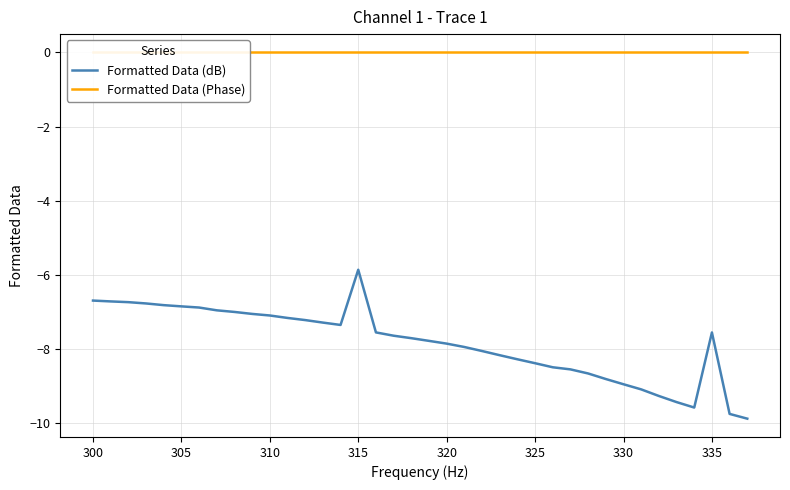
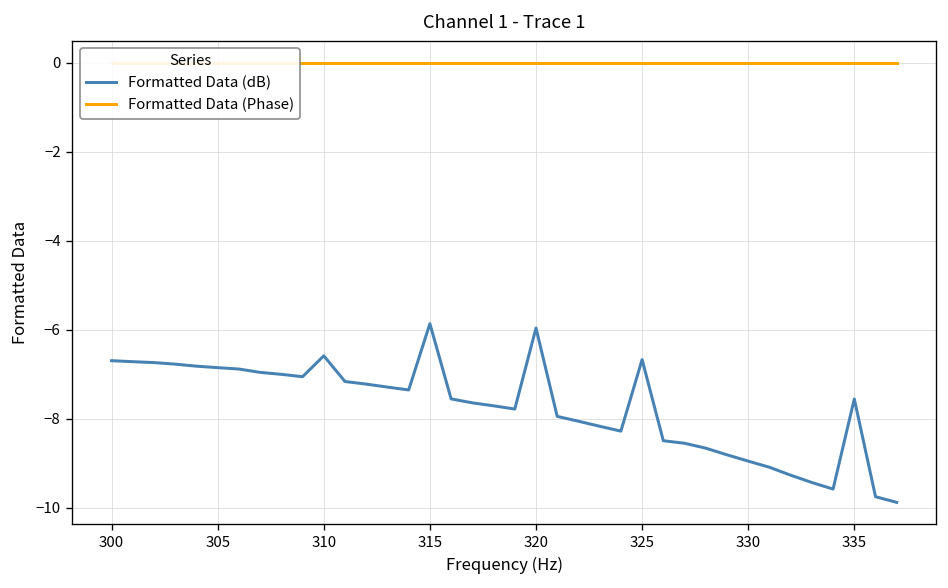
  {
    "Formatted Data (dB)": {
      "300": -6.7,
      "305": -6.9,
-     "310": -7.1,
+     "310": -6.6,
      "315": -5.9,
-     "320": -7.9,
-     "325": -8.4,
+     "320": -6.0,
+     "325": -6.7,
      "330": -9.0,
      "335": -7.6
    },
    "Formatted Data (Phase)": {
      "310": 0.0,
      "315": 0.0,
      "320": 0.0,
      "325": 0.0,
      "330": 0.0,
      "335": 0.0
    }
  }
